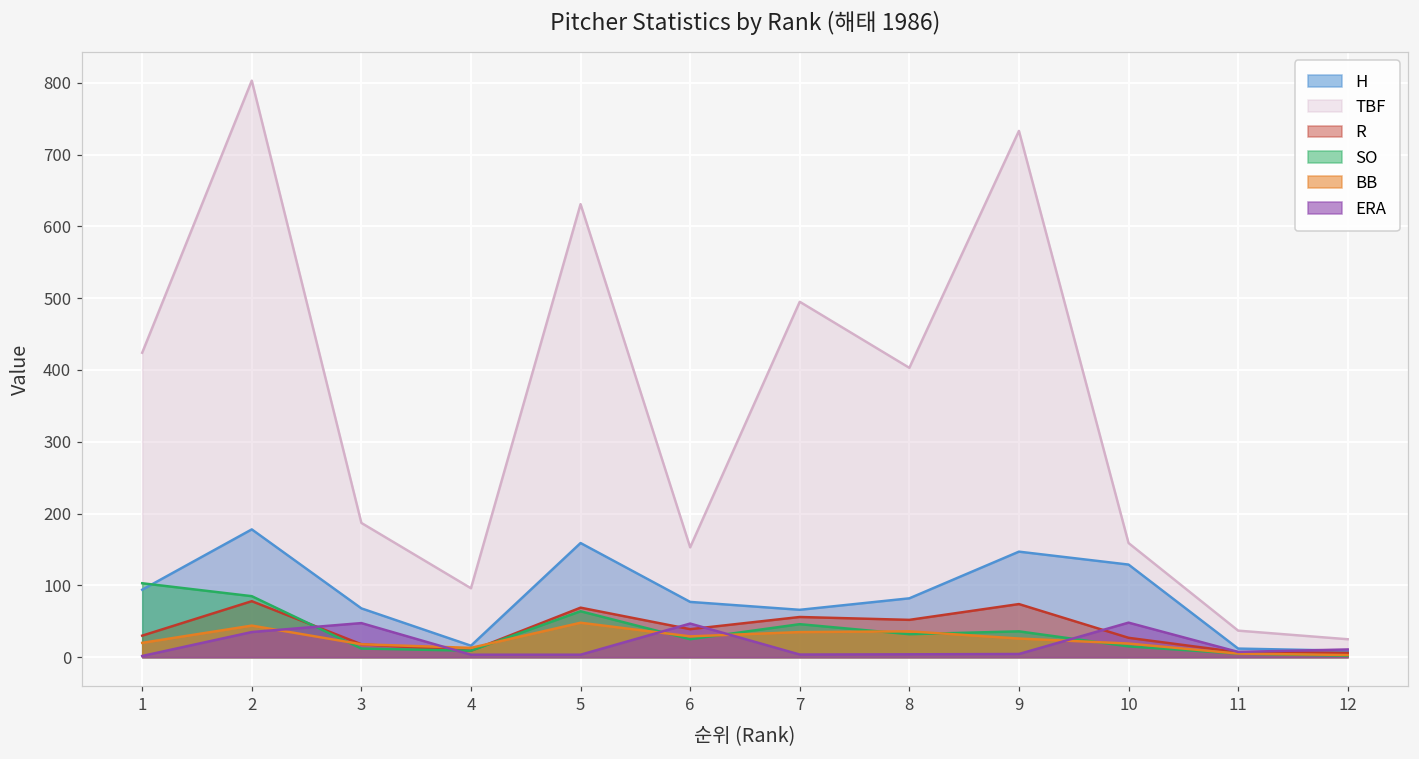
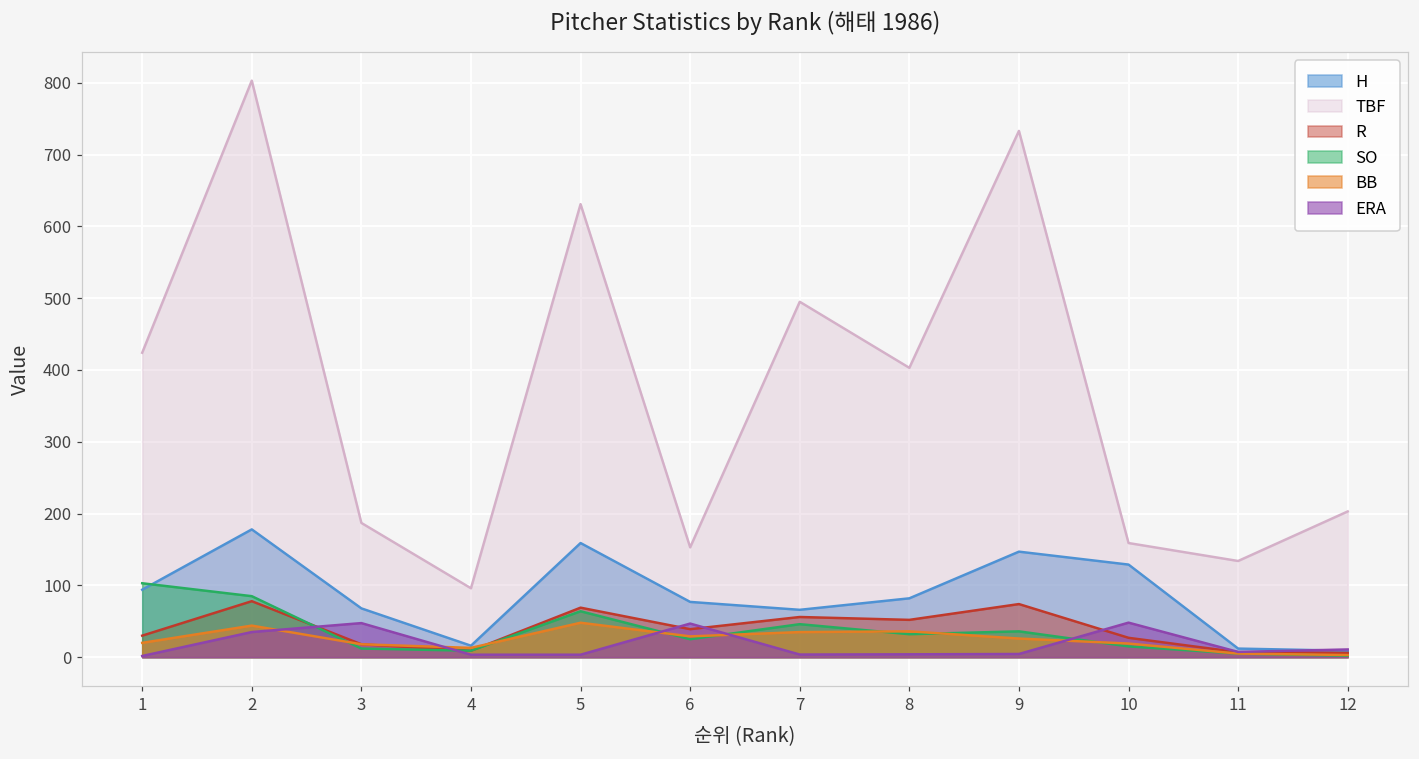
  {
    "H": {
      "1": 90,
      "2": 180,
      "3": 70,
      "5": 160,
      "6": 80,
      "7": 70,
      "8": 80,
      "9": 150,
      "10": 130,
      "11": 10
    },
    "TBF": {
      "1": 420,
      "2": 800,
      "3": 190,
      "4": 100,
      "5": 630,
      "6": 150,
      "7": 500,
      "8": 400,
      "9": 730,
      "10": 160,
-     "11": 40,
-     "12": 30
+     "11": 130,
+     "12": 200
    },
    "SO": {
      "1": 100,
      "2": 90,
      "3": 10,
      "5": 60,
      "6": 30,
      "7": 50,
      "8": 30,
      "9": 40,
      "10": 20
    },
    "ERA": {
      "1": 0,
      "2": 40,
      "3": 50,
      "4": 0,
      "5": 0,
      "6": 50,
      "7": 0,
      "8": 0,
      "9": 0,
      "10": 50
    }
  }
